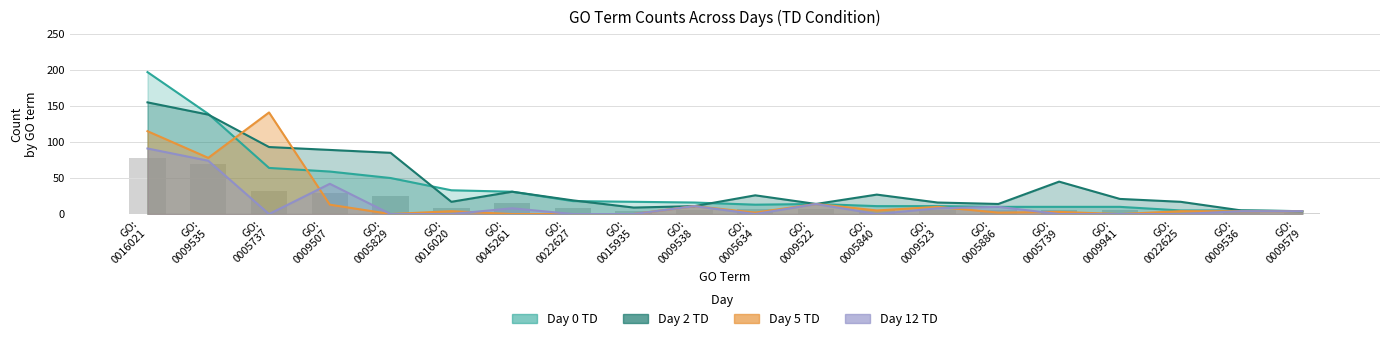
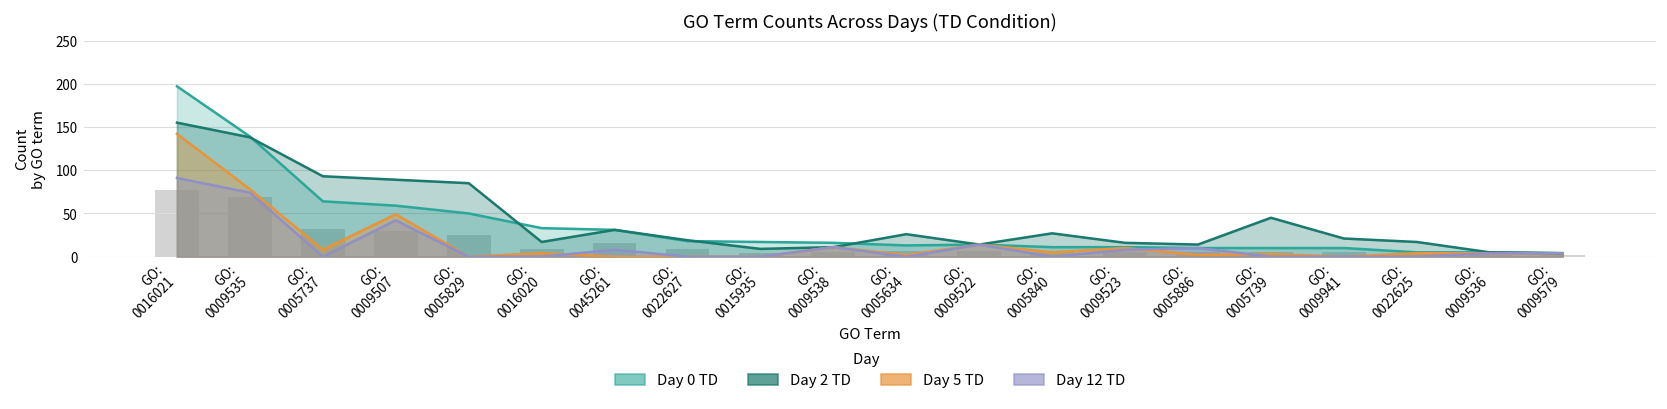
  {
    "Day 5 TD": {
-     "GO: 0016021": 120,
+     "GO: 0016021": 140,
      "GO: 0009535": 80,
-     "GO: 0005737": 140,
-     "GO: 0009507": 10,
+     "GO: 0005737": 10,
+     "GO: 0009507": 50,
      "GO: 0016020": 0,
      "GO: 0045261": 0,
      "GO: 0005840": 10,
      "GO: 0005886": 0
    }
  }
